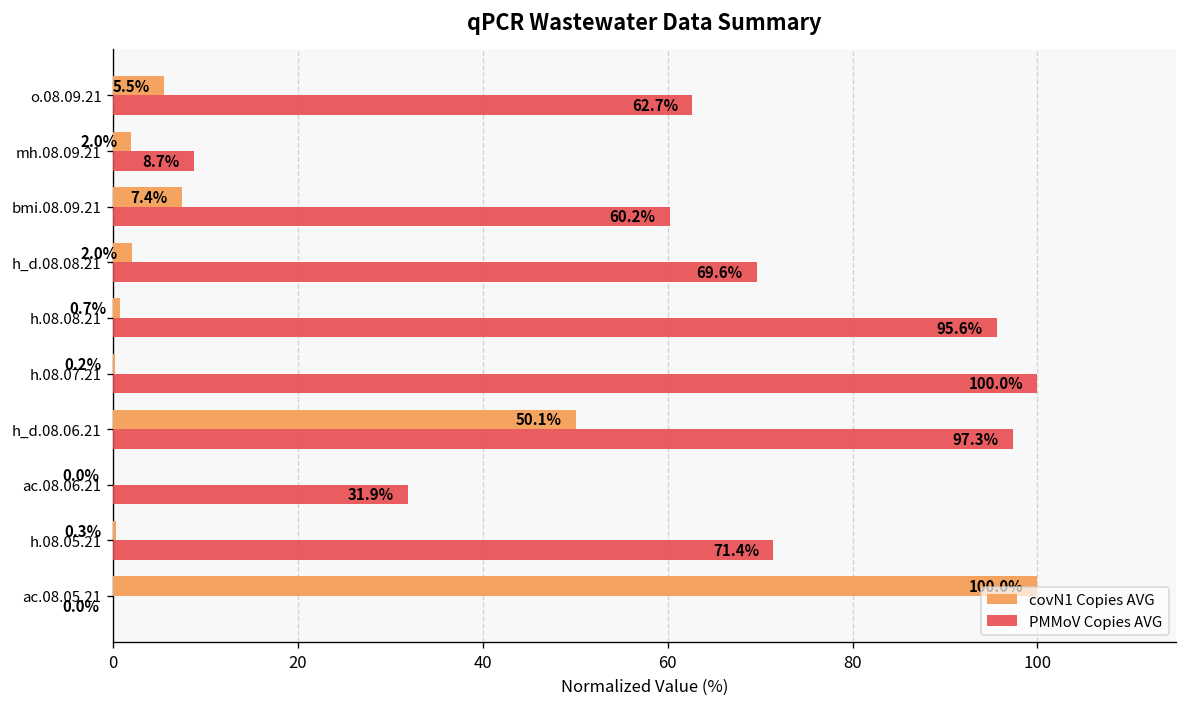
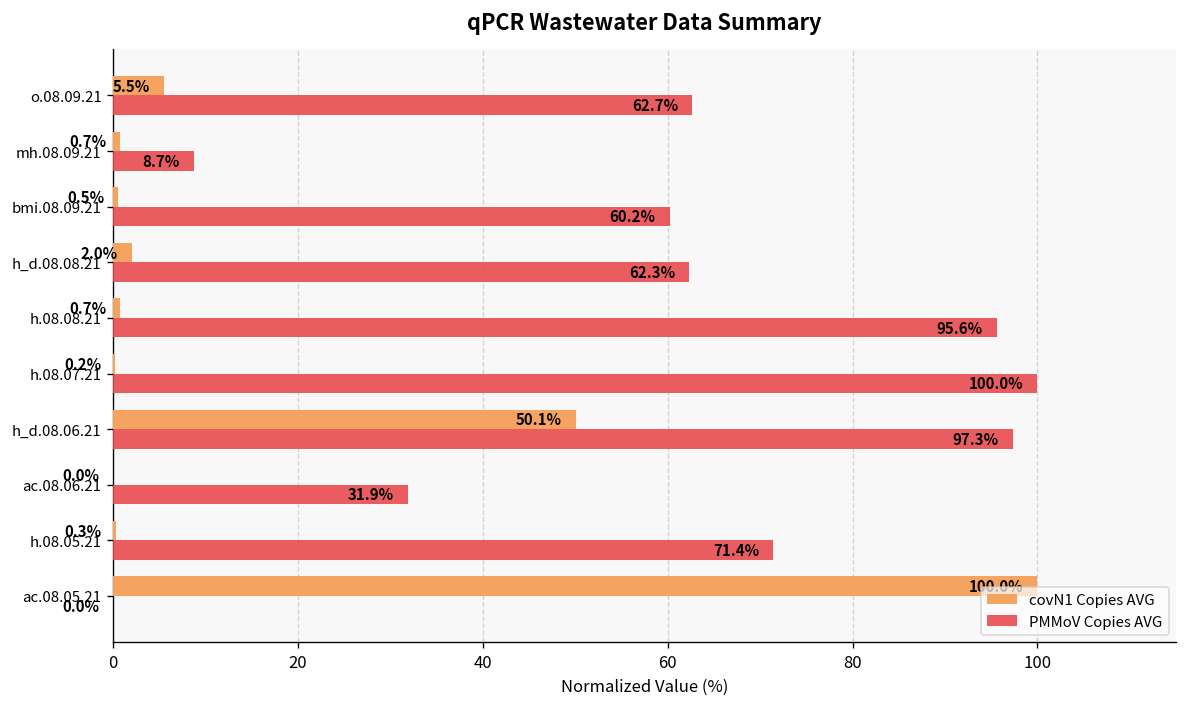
  {
    "covN1 Copies AVG": {
      "o.08.09.21": "5.5%",
-     "mh.08.09.21": "2.0%",
-     "bmi.08.09.21": "7.4%",
+     "mh.08.09.21": "0.7%",
+     "bmi.08.09.21": "0.5%",
      "h_d.08.08.21": "2.0%",
      "h.08.08.21": "0.7%",
      "h.08.07.21": "0.2%",
      "h_d.08.06.21": "50.1%",
      "ac.08.06.21": "0.0%",
      "h.08.05.21": "0.3%"
    },
    "PMMoV Copies AVG": {
      "o.08.09.21": "62.7%",
      "mh.08.09.21": "8.7%",
      "bmi.08.09.21": "60.2%",
-     "h_d.08.08.21": "69.6%",
+     "h_d.08.08.21": "62.3%",
      "h.08.08.21": "95.6%",
      "h.08.07.21": "100.0%",
      "h_d.08.06.21": "97.3%",
      "ac.08.06.21": "31.9%",
      "h.08.05.21": "71.4%",
      "ac.08.05.21": "0.0%"
    }
  }
